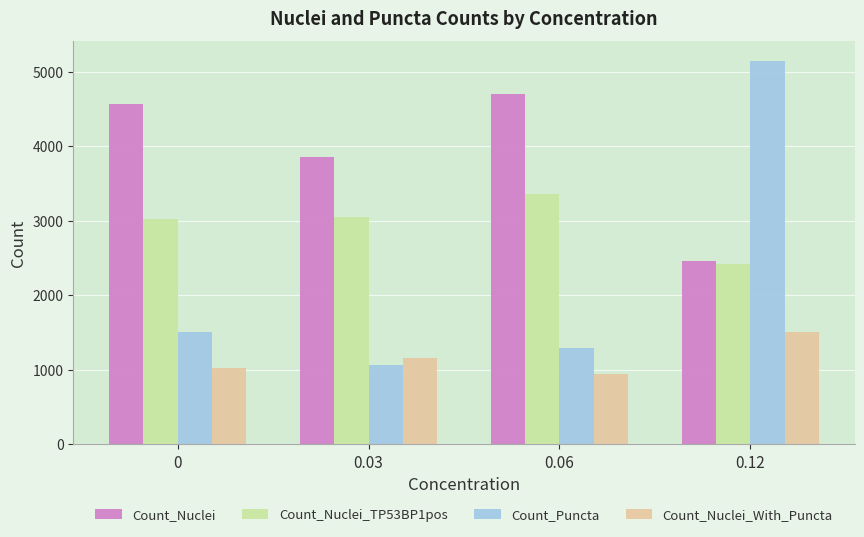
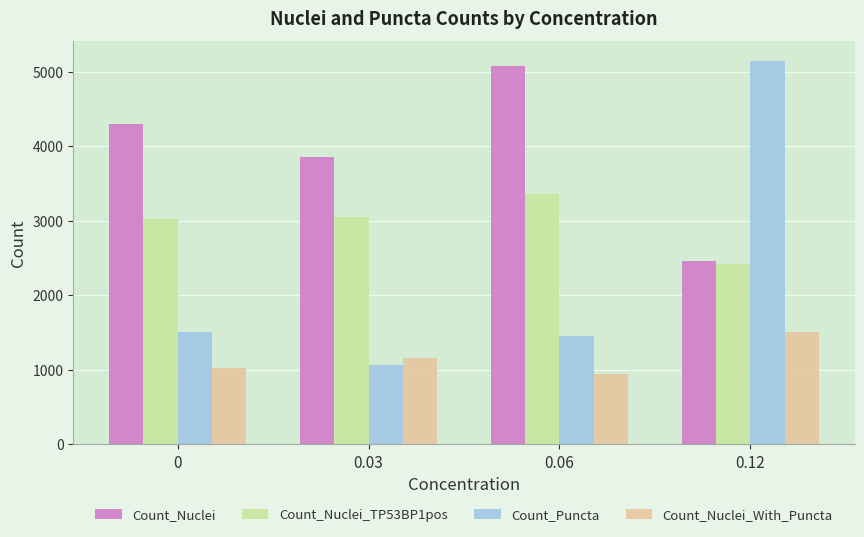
  {
    "Count_Nuclei": {
-     "0": 4600,
+     "0": 4300,
      "0.03": 3900,
-     "0.06": 4700,
+     "0.06": 5100,
      "0.12": 2500
    },
    "Count_Puncta": {
      "0": 1500,
      "0.03": 1100,
-     "0.06": 1300,
+     "0.06": 1500,
      "0.12": 5200
    }
  }
